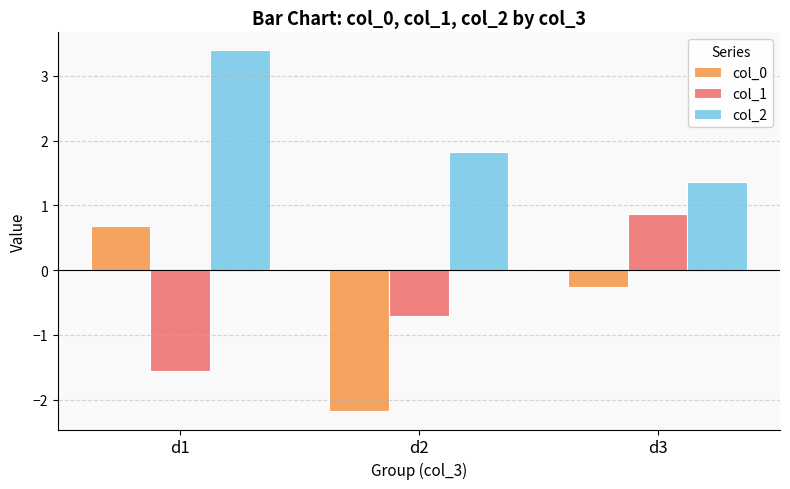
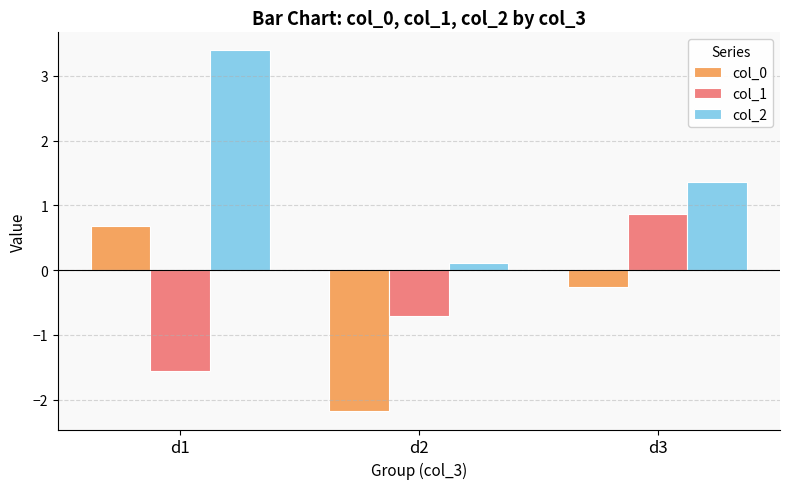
  {
    "col_2": {
      "d1": 3.4,
-     "d2": 1.8,
+     "d2": 0.1,
      "d3": 1.4
    }
  }
